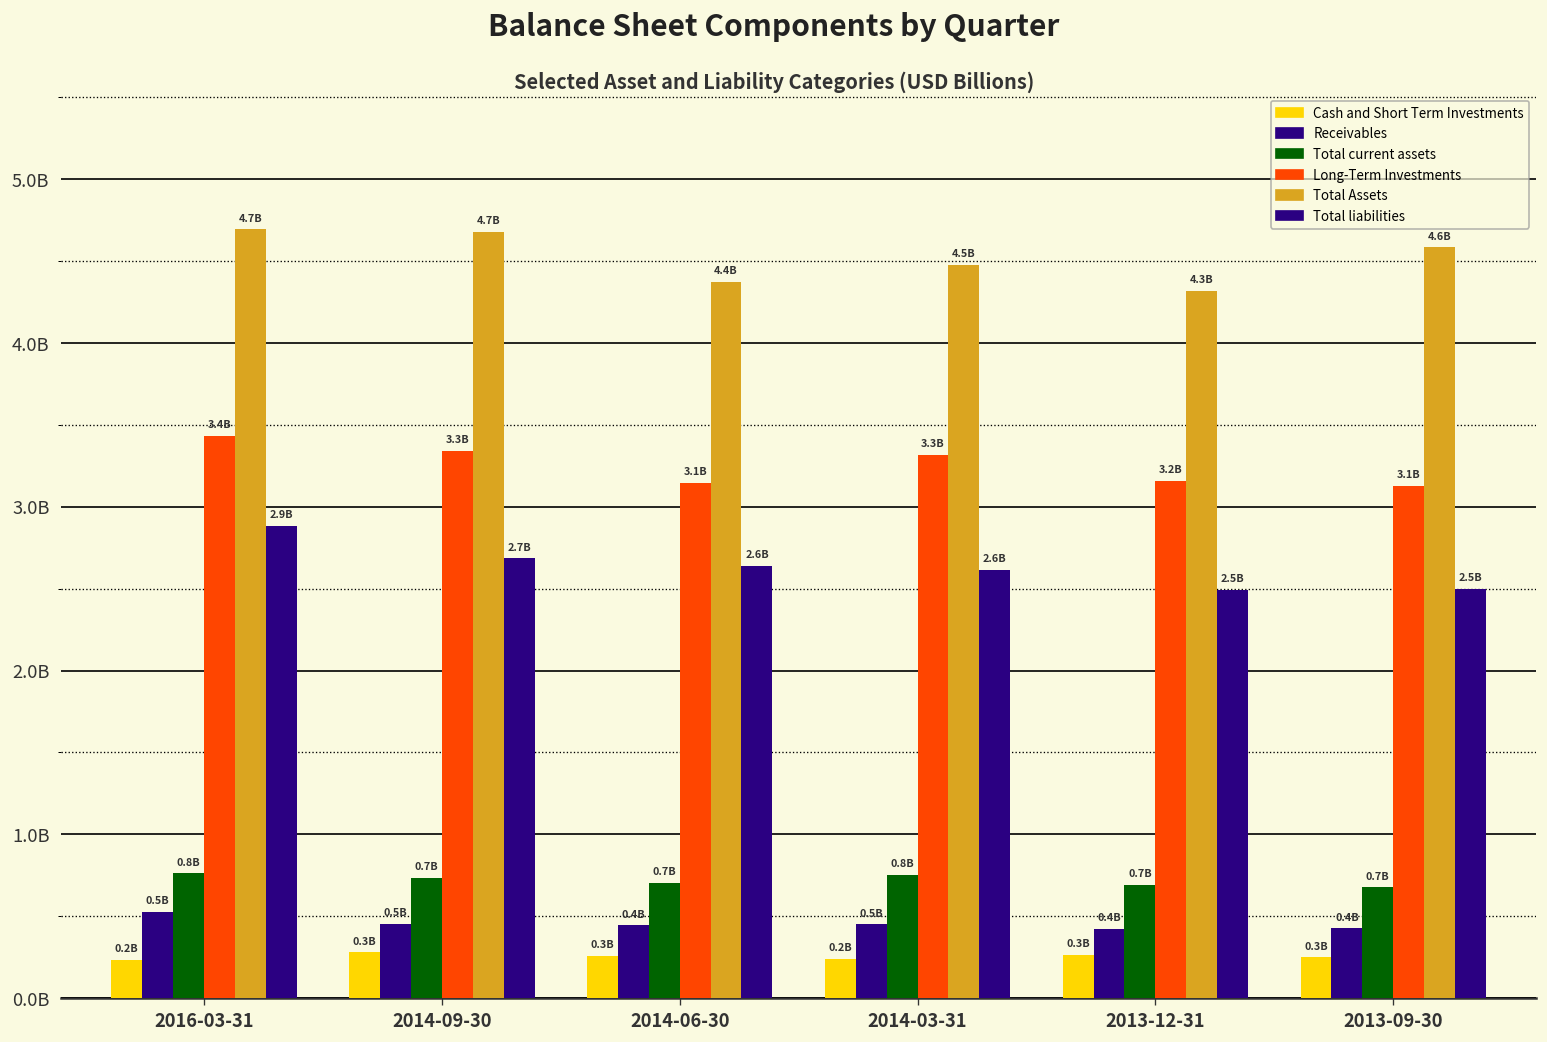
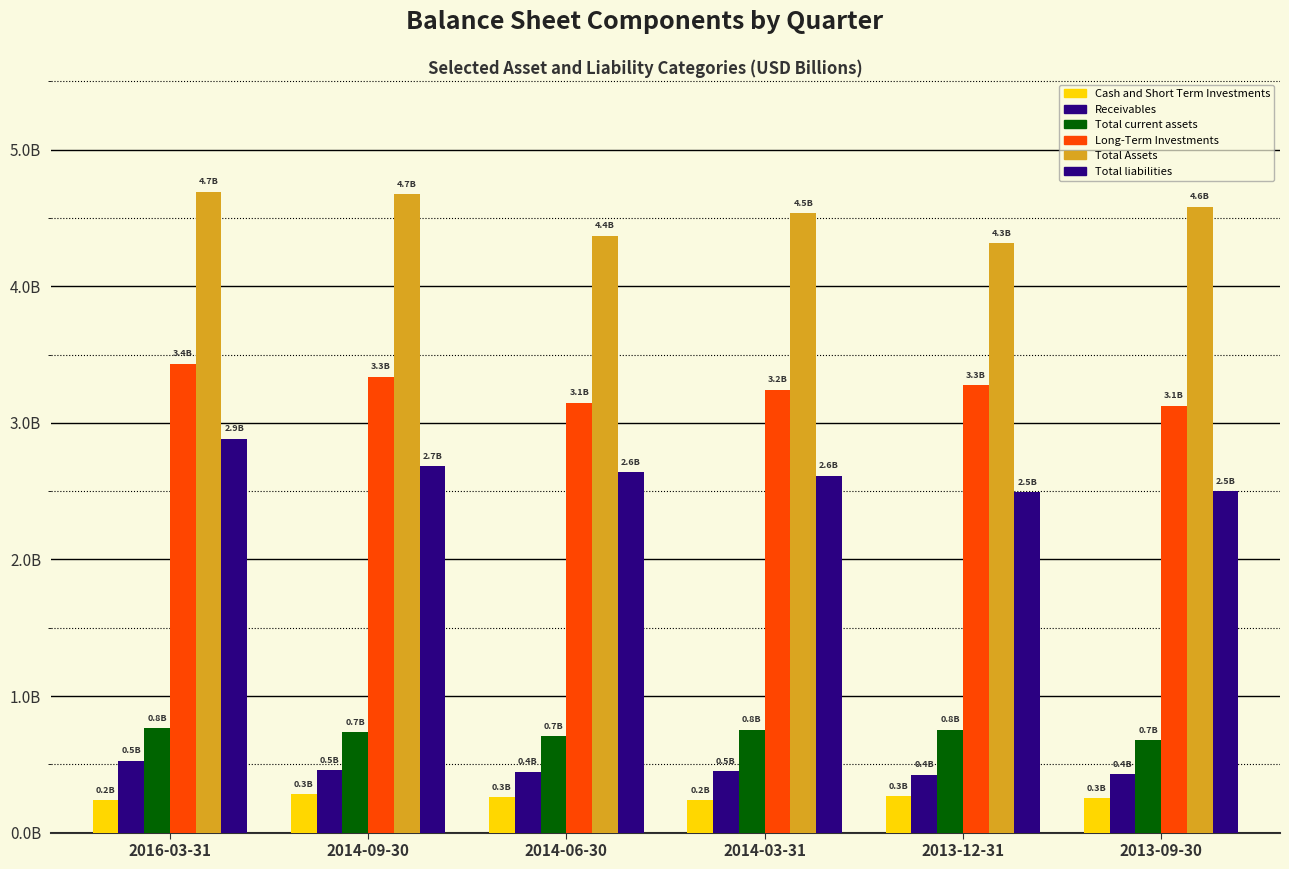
  {
    "Cash and Short Term Investments": {
      "2016-03-31": "0.2B",
      "2014-09-30": "0.3B",
      "2014-06-30": "0.3B",
      "2014-03-31": "0.2B",
      "2013-12-31": "0.3B",
      "2013-09-30": "0.3B"
    },
    "Total current assets": {
      "2016-03-31": "0.8B",
      "2014-09-30": "0.7B",
      "2014-06-30": "0.7B",
      "2014-03-31": "0.8B",
-     "2013-12-31": "0.7B",
+     "2013-12-31": "0.8B",
      "2013-09-30": "0.7B"
    },
    "Long-Term Investments": {
      "2016-03-31": "3.4B",
      "2014-09-30": "3.3B",
      "2014-06-30": "3.1B",
-     "2014-03-31": "3.3B",
-     "2013-12-31": "3.2B",
+     "2014-03-31": "3.2B",
+     "2013-12-31": "3.3B",
      "2013-09-30": "3.1B"
    },
    "Total Assets": {
-     "2014-03-31": "4480000000"
+     "2014-03-31": "4530000000"
    }
  }
